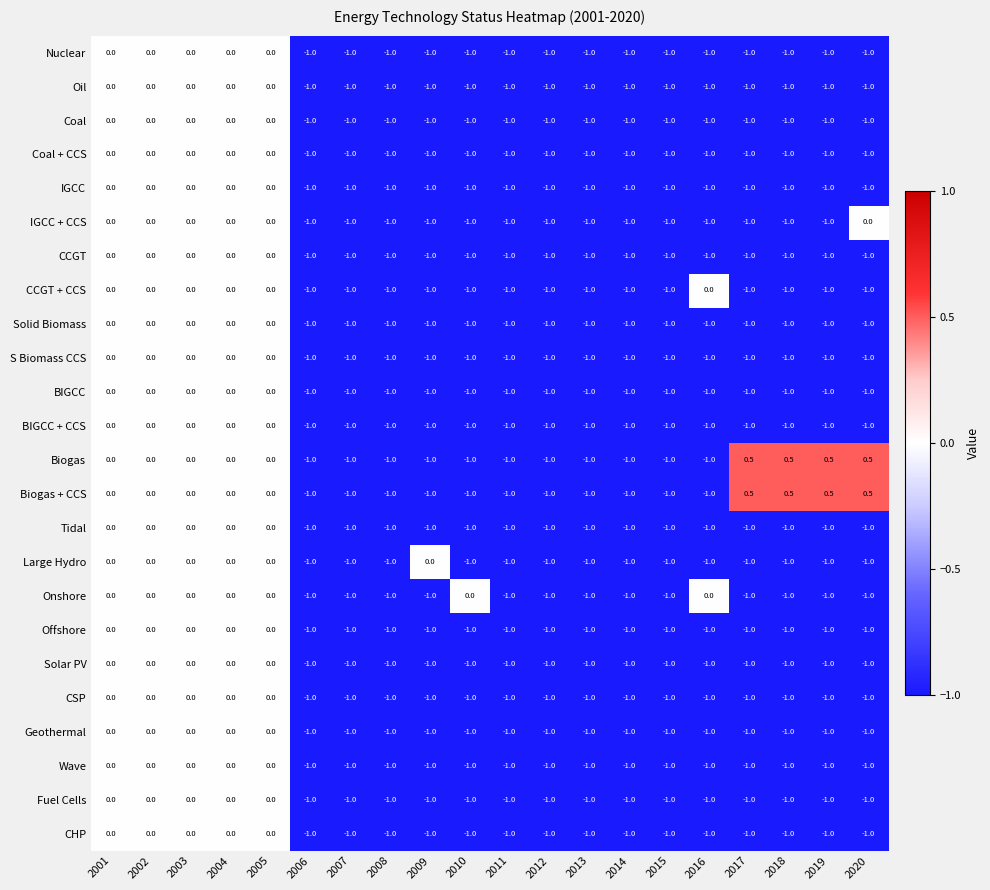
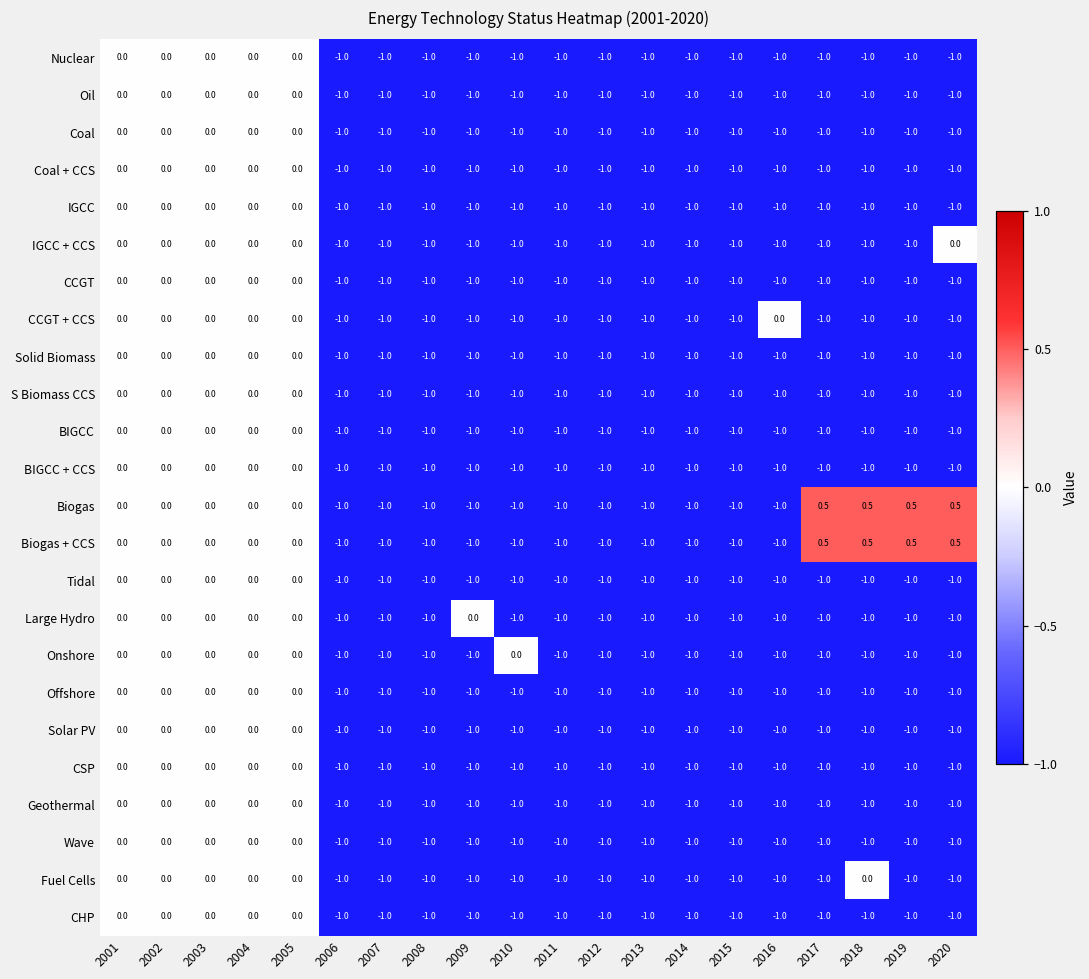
  {
    "Onshore": {
      "2001": 0.0,
      "2002": 0.0,
      "2003": 0.0,
      "2004": 0.0,
      "2005": 0.0,
      "2006": -1.0,
      "2007": -1.0,
      "2008": -1.0,
      "2009": -1.0,
      "2010": 0.0,
      "2011": -1.0,
      "2012": -1.0,
      "2013": -1.0,
      "2014": -1.0,
      "2015": -1.0,
-     "2016": 0.0,
+     "2016": -1.0,
      "2017": -1.0,
      "2018": -1.0,
      "2019": -1.0,
      "2020": -1.0
    },
    "Fuel Cells": {
      "2001": 0.0,
      "2002": 0.0,
      "2003": 0.0,
      "2004": 0.0,
      "2005": 0.0,
      "2006": -1.0,
      "2007": -1.0,
      "2008": -1.0,
      "2009": -1.0,
      "2010": -1.0,
      "2011": -1.0,
      "2012": -1.0,
      "2013": -1.0,
      "2014": -1.0,
      "2015": -1.0,
      "2016": -1.0,
      "2017": -1.0,
-     "2018": -1.0,
+     "2018": 0.0,
      "2019": -1.0,
      "2020": -1.0
    }
  }
